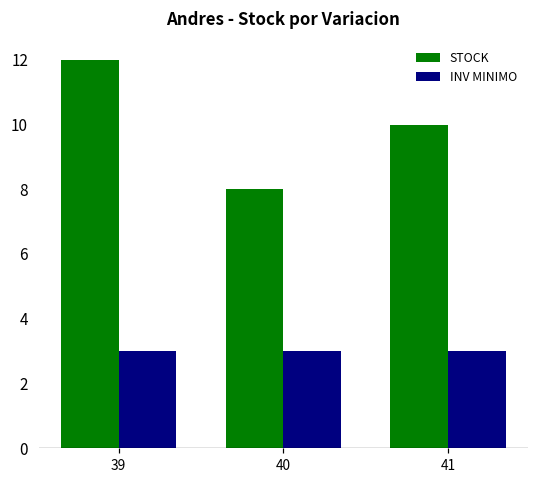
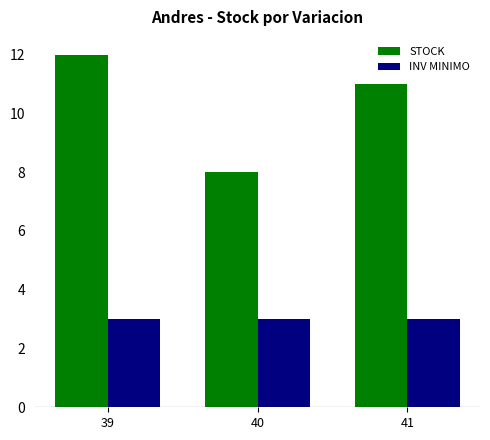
  {
    "STOCK": {
      "39": 12,
      "40": 8,
-     "41": 10
+     "41": 11
    },
    "INV MINIMO": {
      "39": 3,
      "40": 3,
      "41": 3
    }
  }
